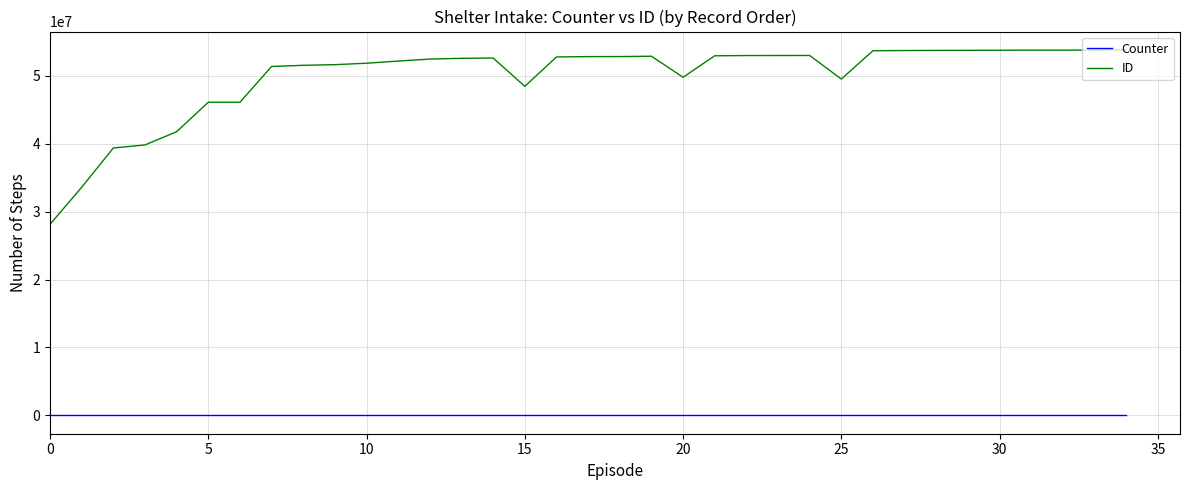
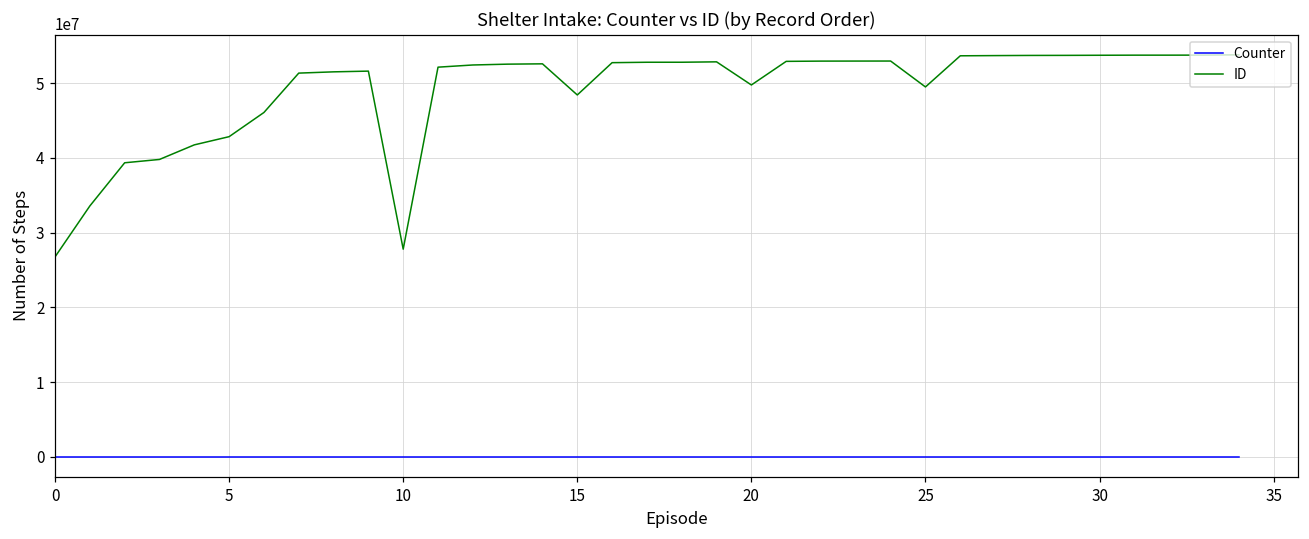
  {
    "Counter": {
      "0": 0,
      "5": 0,
      "10": 0,
      "15": 0,
      "20": 0,
      "25": 0,
      "30": 0
    },
    "ID": {
-     "0": 28000000,
-     "5": 46000000,
-     "10": 52000000,
+     "0": 27000000,
+     "5": 43000000,
+     "10": 28000000,
      "15": 48000000,
      "20": 50000000,
      "25": 50000000,
      "30": 54000000
    }
  }
